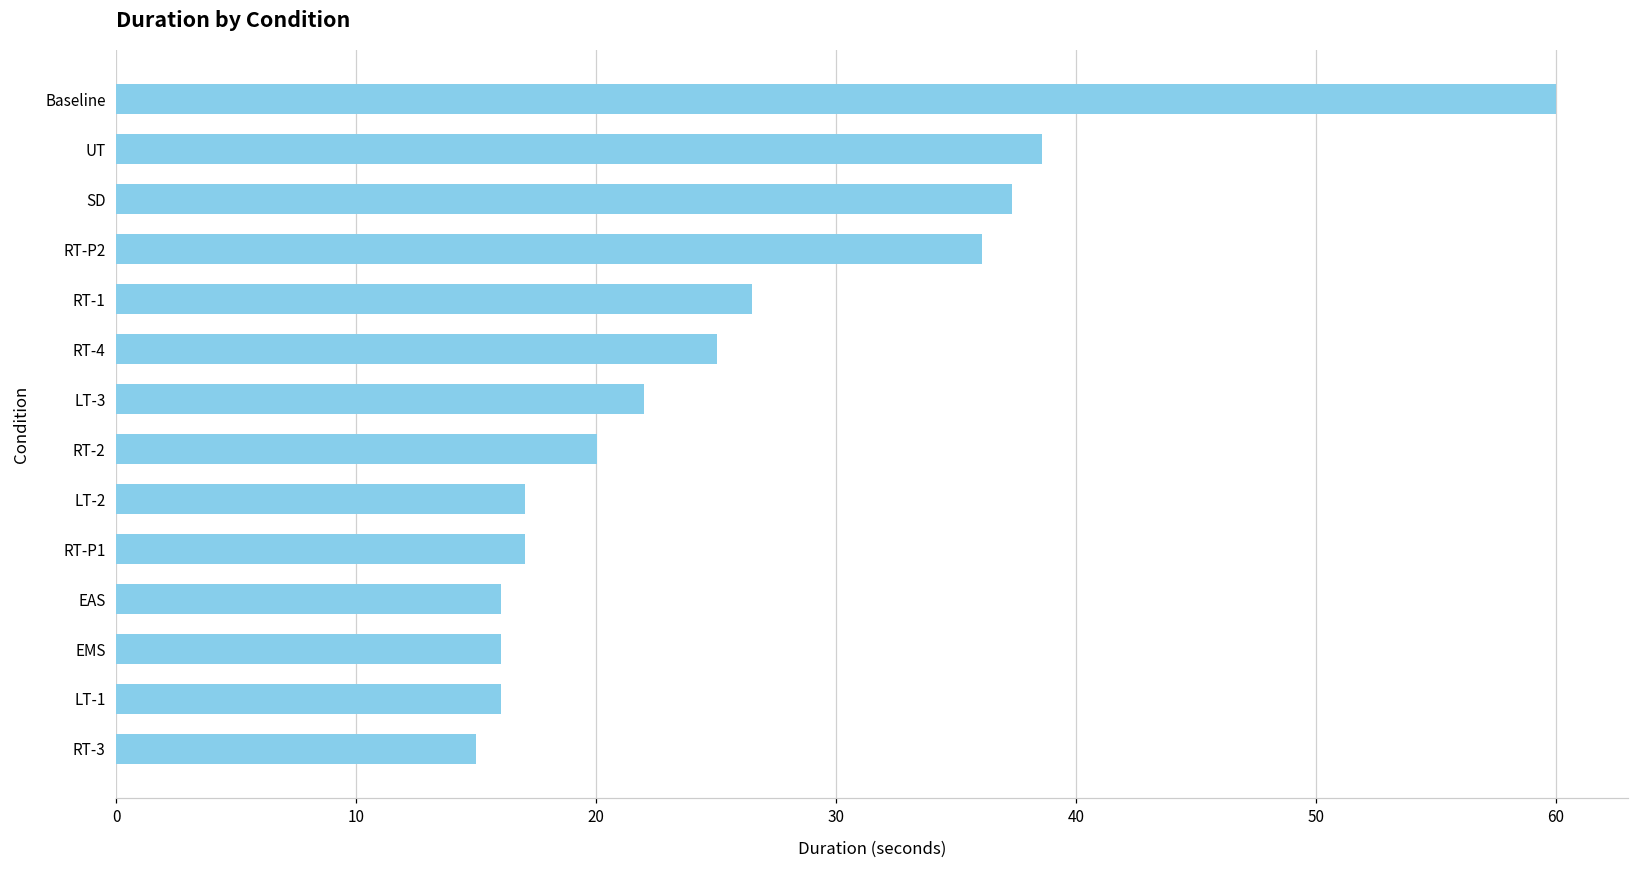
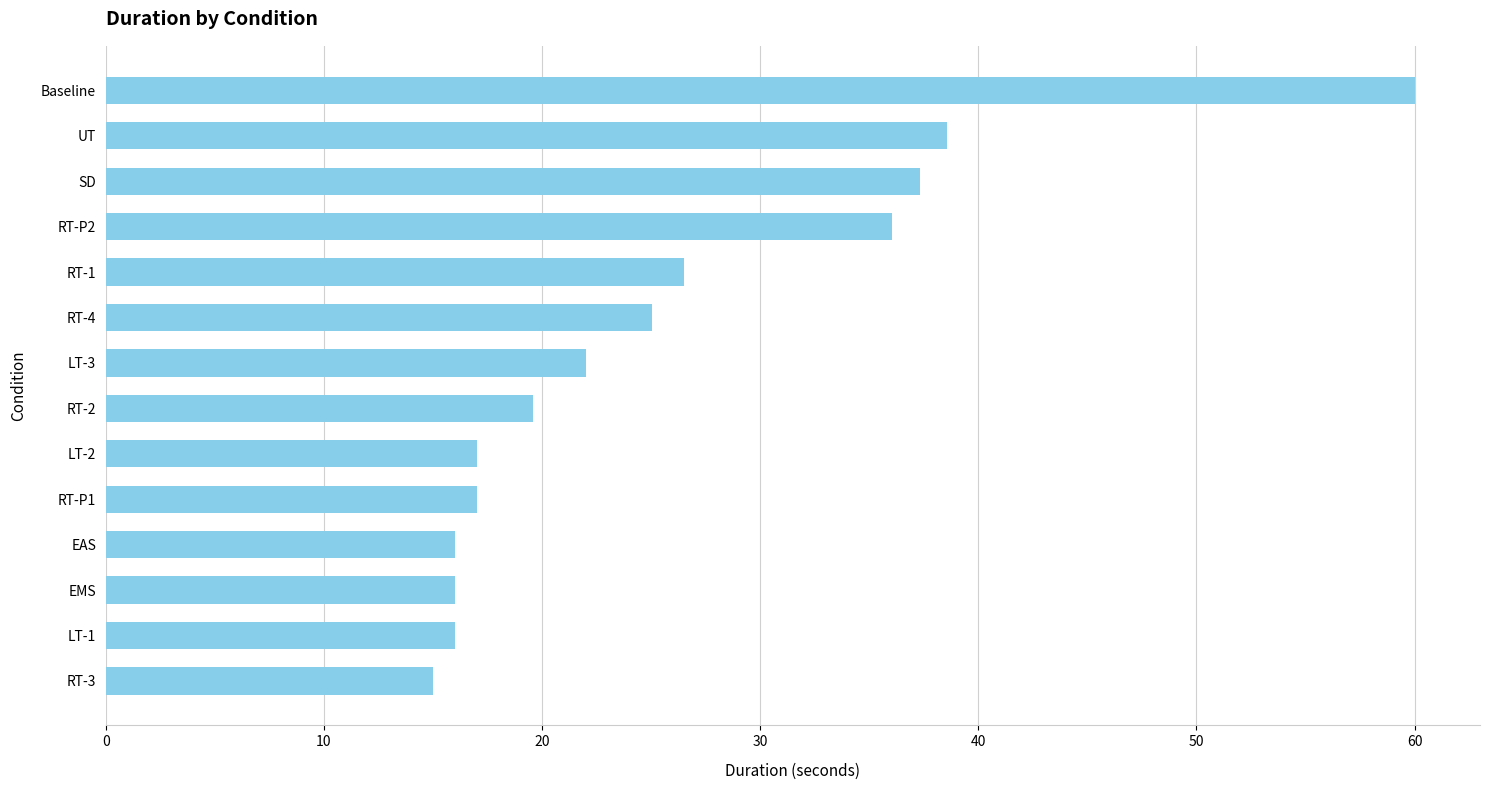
  {
    "Baseline": 60.0,
    "UT": 38.6,
    "SD": 37.3,
    "RT-P2": 36.1,
    "RT-1": 26.5,
    "RT-4": 25.0,
    "LT-3": 22.0,
-   "RT-2": 20.0,
+   "RT-2": 19.6,
    "LT-2": 17.0,
    "RT-P1": 17.0,
    "EAS": 16.0,
    "EMS": 16.0,
    "LT-1": 16.0,
    "RT-3": 15.0
  }
